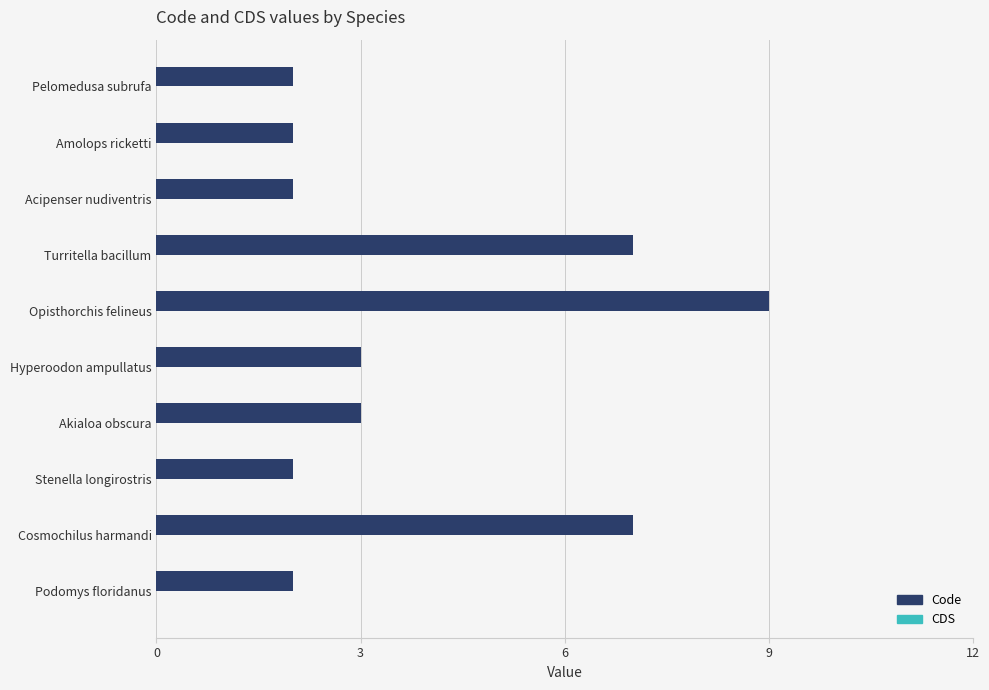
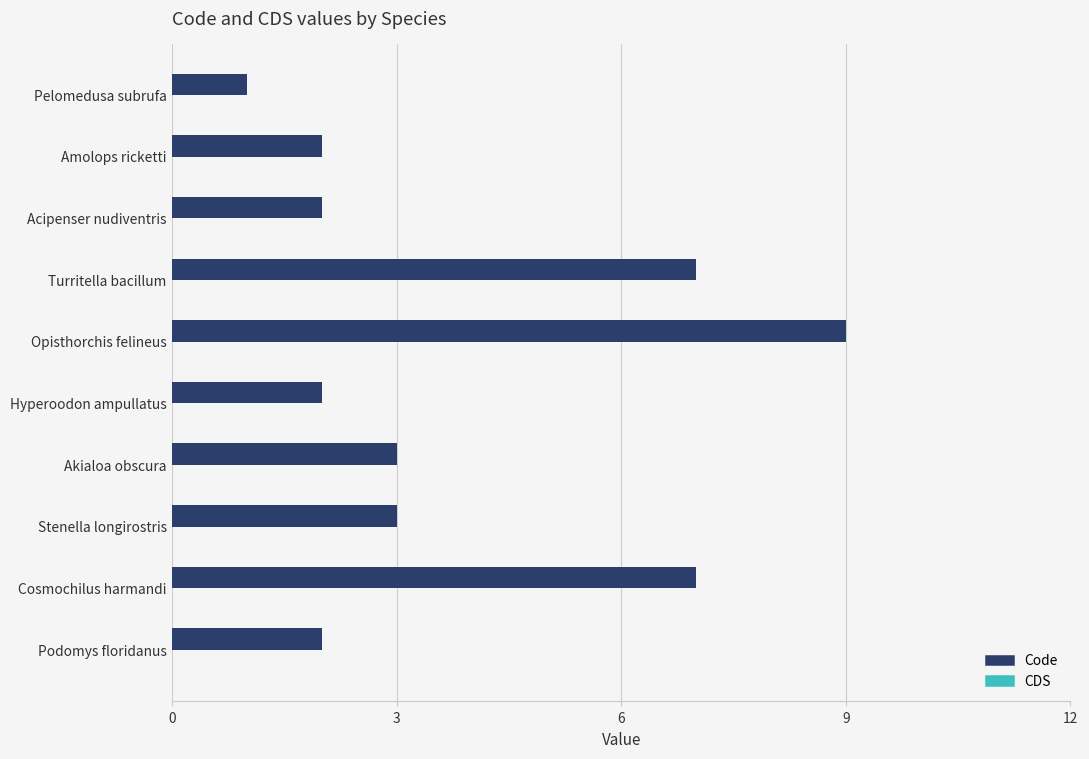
  {
    "Code": {
-     "Pelomedusa subrufa": 2,
+     "Pelomedusa subrufa": 1,
      "Amolops ricketti": 2,
      "Acipenser nudiventris": 2,
      "Turritella bacillum": 7,
      "Opisthorchis felineus": 9,
-     "Hyperoodon ampullatus": 3,
+     "Hyperoodon ampullatus": 2,
      "Akialoa obscura": 3,
-     "Stenella longirostris": 2,
+     "Stenella longirostris": 3,
      "Cosmochilus harmandi": 7,
      "Podomys floridanus": 2
    },
    "CDS": {
      "Pelomedusa subrufa": 0,
      "Amolops ricketti": 0,
      "Acipenser nudiventris": 0,
      "Turritella bacillum": 0,
      "Opisthorchis felineus": 0,
      "Hyperoodon ampullatus": 0,
      "Akialoa obscura": 0,
      "Stenella longirostris": 0,
      "Cosmochilus harmandi": 0,
      "Podomys floridanus": 0
    }
  }
